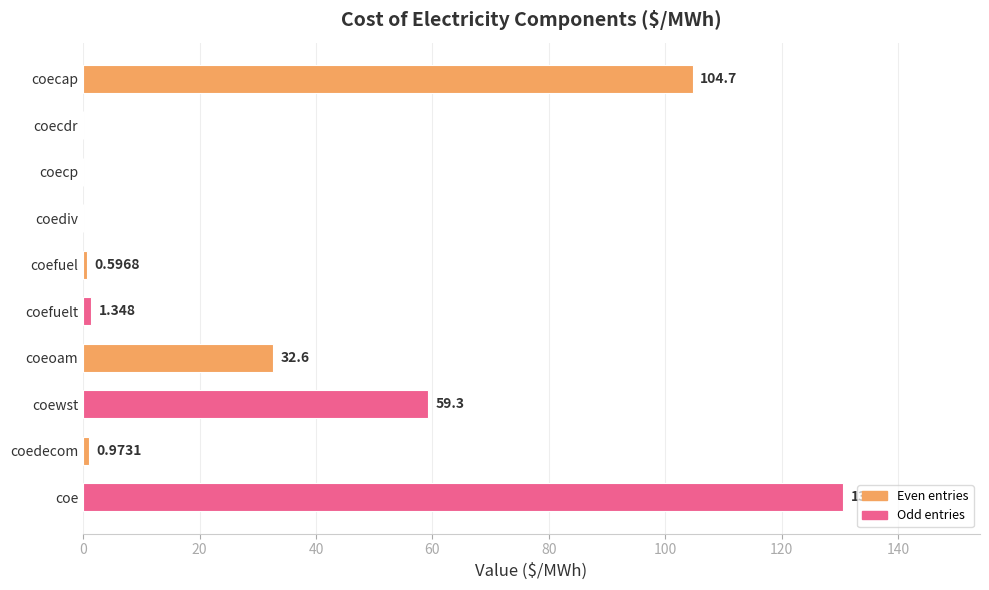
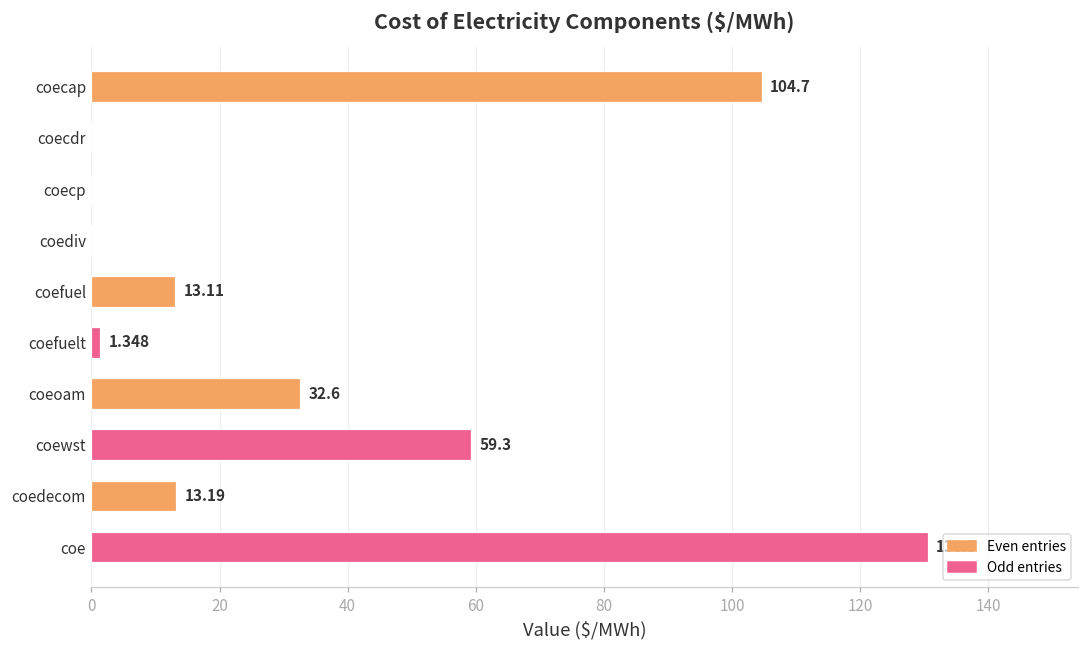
  {
    "coecap": 104.7,
-   "coefuel": 0.5968,
+   "coefuel": 13.11,
    "coefuelt": 1.348,
    "coeoam": 32.6,
    "coewst": 59.3,
-   "coedecom": 0.9731
+   "coedecom": 13.19
  }
